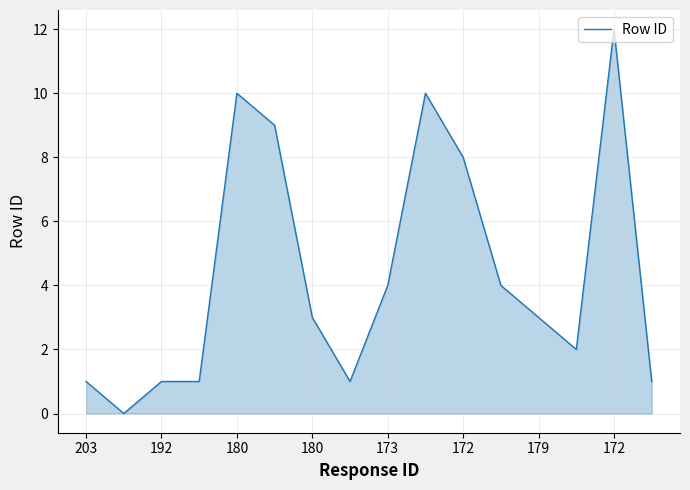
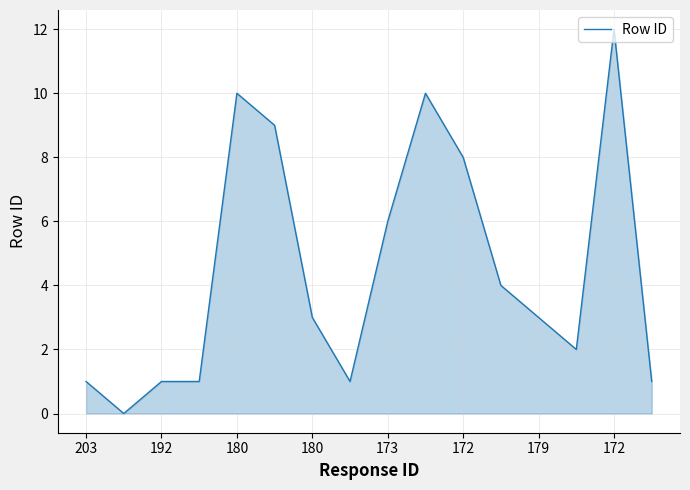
  {
    "203": 1,
    "192": 1,
-   "173": 4,
+   "173": 6,
    "179": 3
  }
